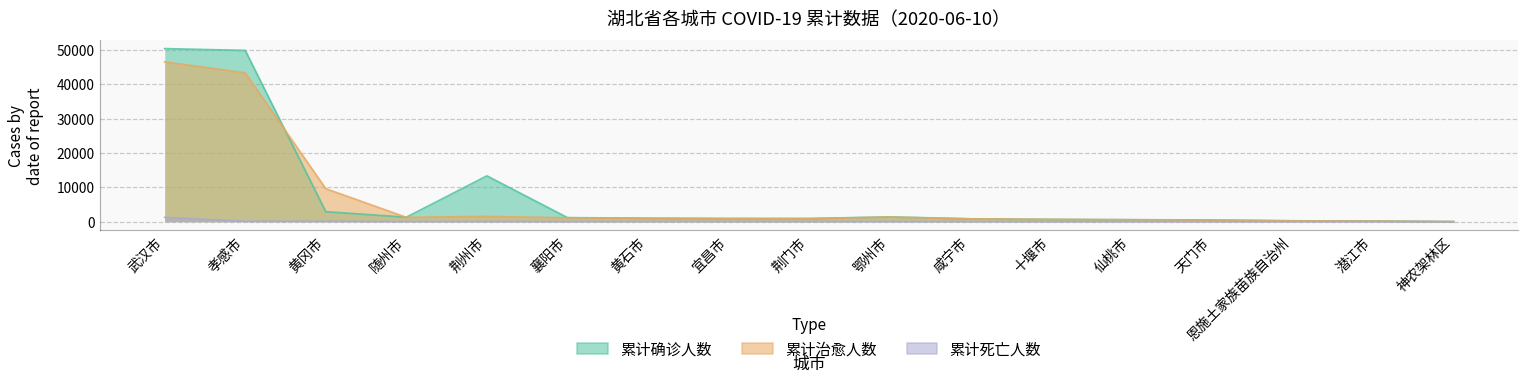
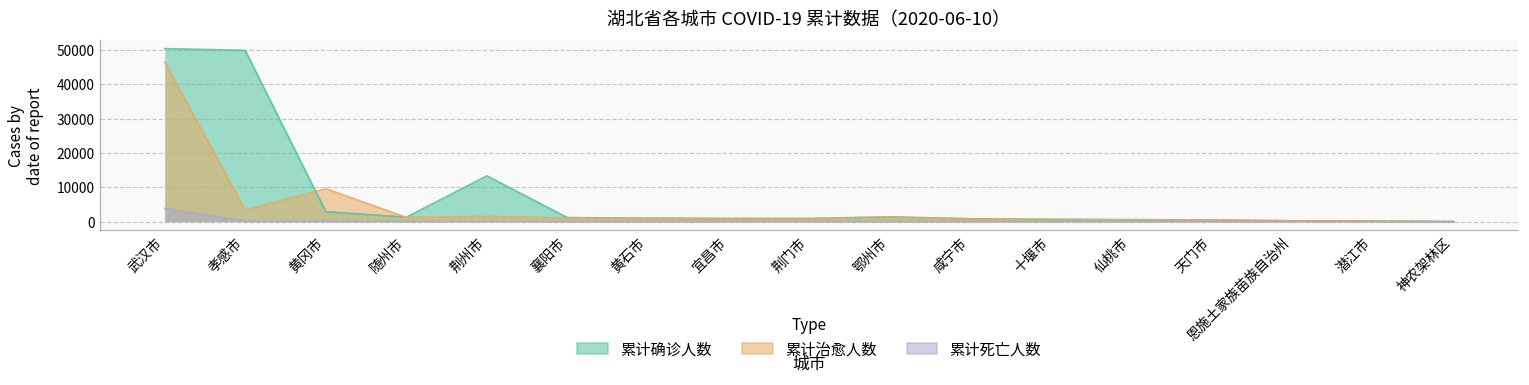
  {
    "累计确诊人数": {
      "武汉市": 50000,
      "孝感市": 50000,
      "黄冈市": 3000,
      "荆州市": 13000
    },
    "累计治愈人数": {
      "武汉市": 46000,
-     "孝感市": 43000,
+     "孝感市": 3000,
      "黄冈市": 10000,
      "荆州市": 2000
    },
    "累计死亡人数": {
-     "武汉市": 1000,
+     "武汉市": 4000,
      "孝感市": 0,
      "黄冈市": 0,
      "随州市": 0,
      "荆州市": 0,
      "襄阳市": 0,
      "黄石市": 0,
      "宜昌市": 0,
      "荆门市": 0,
      "鄂州市": 0
    }
  }
